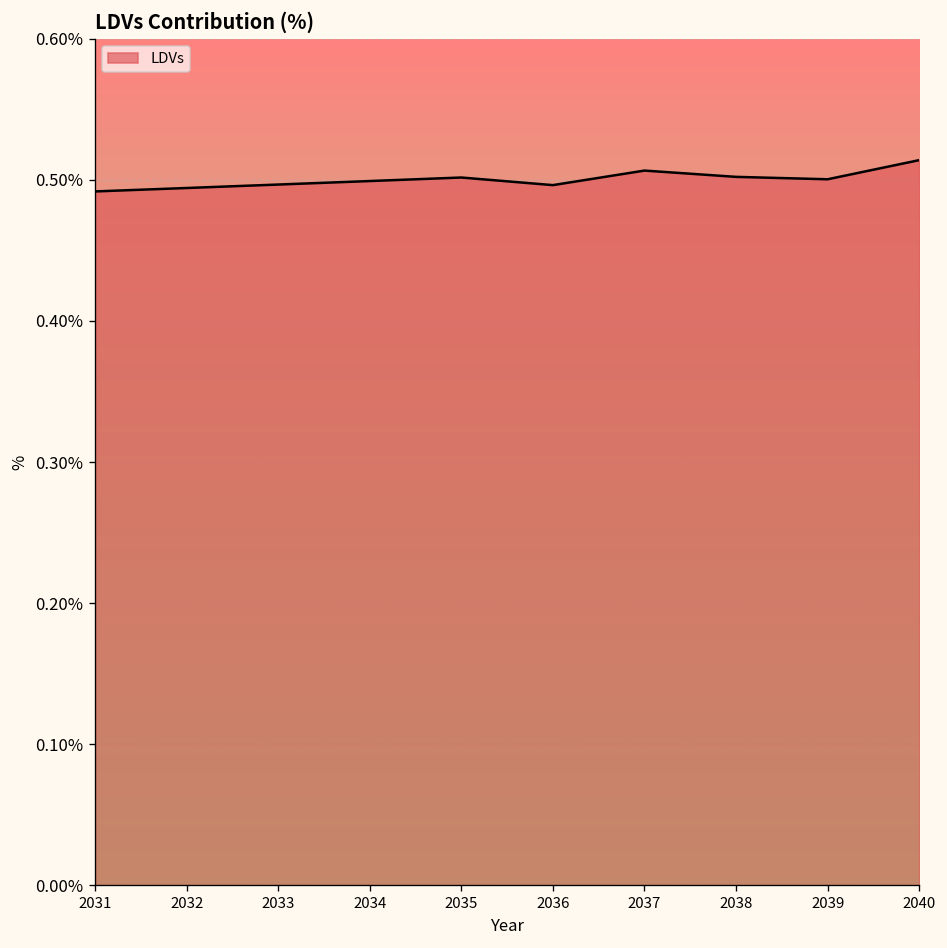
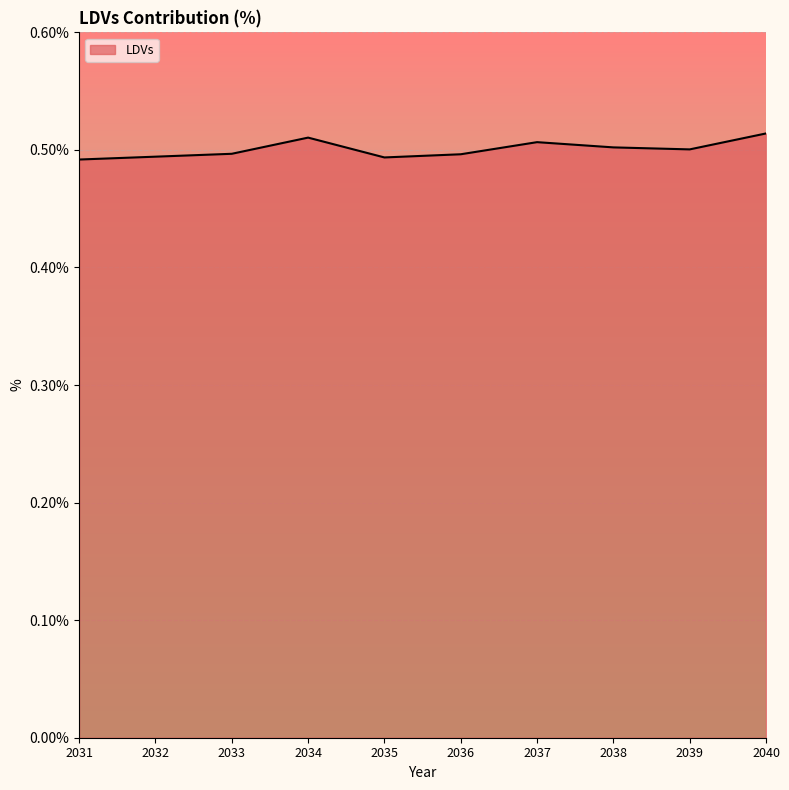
  {
    "2031": "0.492%",
    "2032": "0.494%",
    "2033": "0.497%",
-   "2034": "0.499%",
-   "2035": "0.502%",
+   "2034": "0.510%",
+   "2035": "0.494%",
    "2036": "0.496%",
    "2037": "0.507%",
    "2038": "0.502%",
    "2039": "0.500%",
    "2040": "0.514%"
  }
